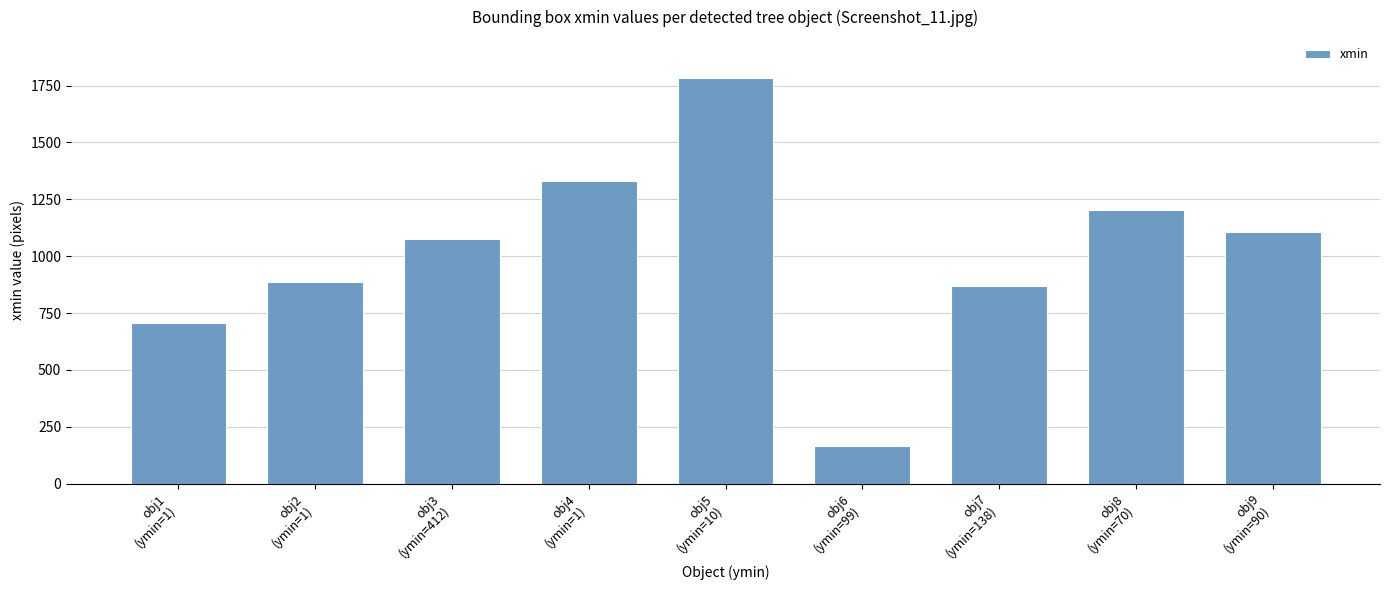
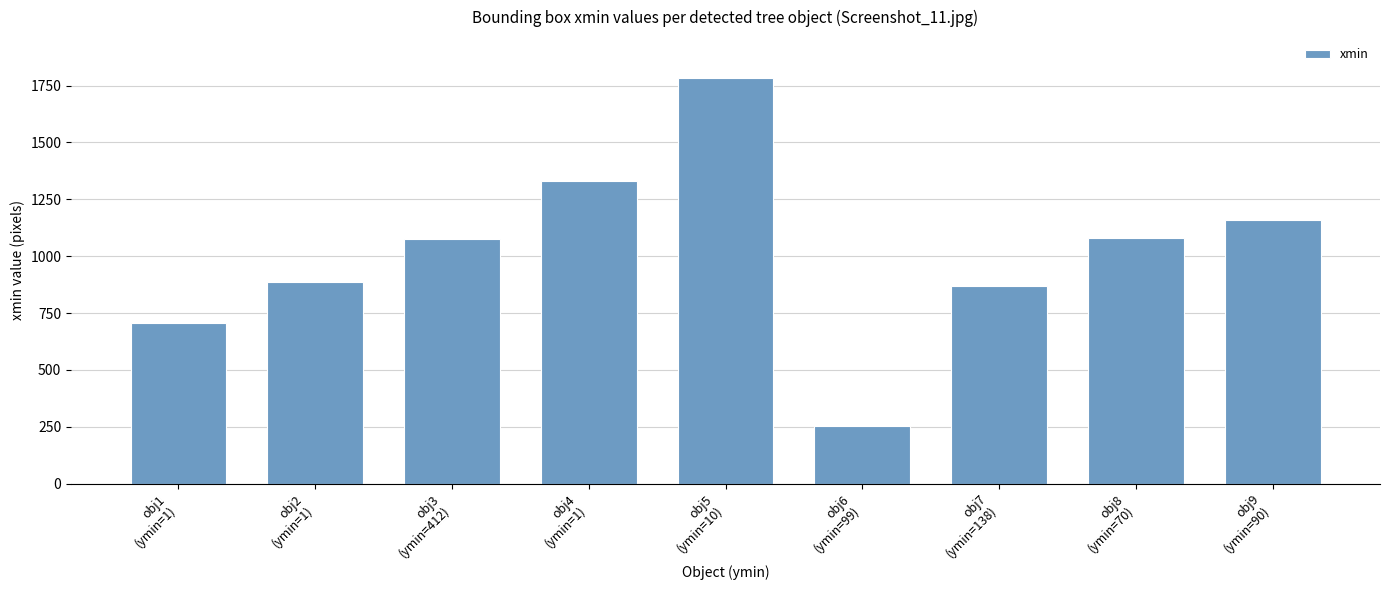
  {
    "obj1 (ymin=1)": 710,
    "obj2 (ymin=1)": 890,
    "obj3 (ymin=412)": 1070,
    "obj4 (ymin=1)": 1330,
    "obj5 (ymin=10)": 1790,
-   "obj6 (ymin=99)": 170,
+   "obj6 (ymin=99)": 250,
    "obj7 (ymin=138)": 870,
-   "obj8 (ymin=70)": 1210,
-   "obj9 (ymin=90)": 1110
+   "obj8 (ymin=70)": 1080,
+   "obj9 (ymin=90)": 1160
  }
